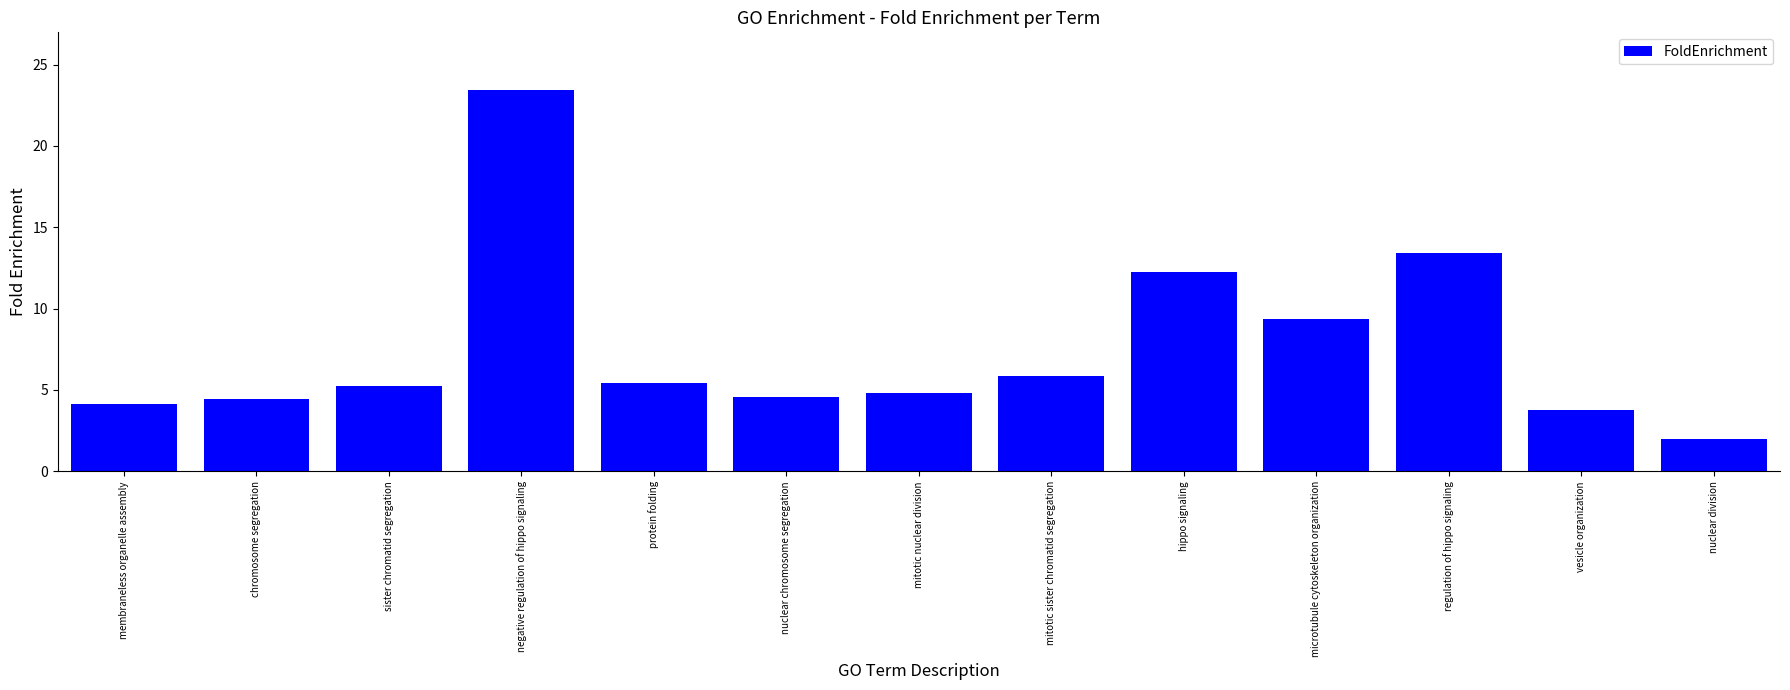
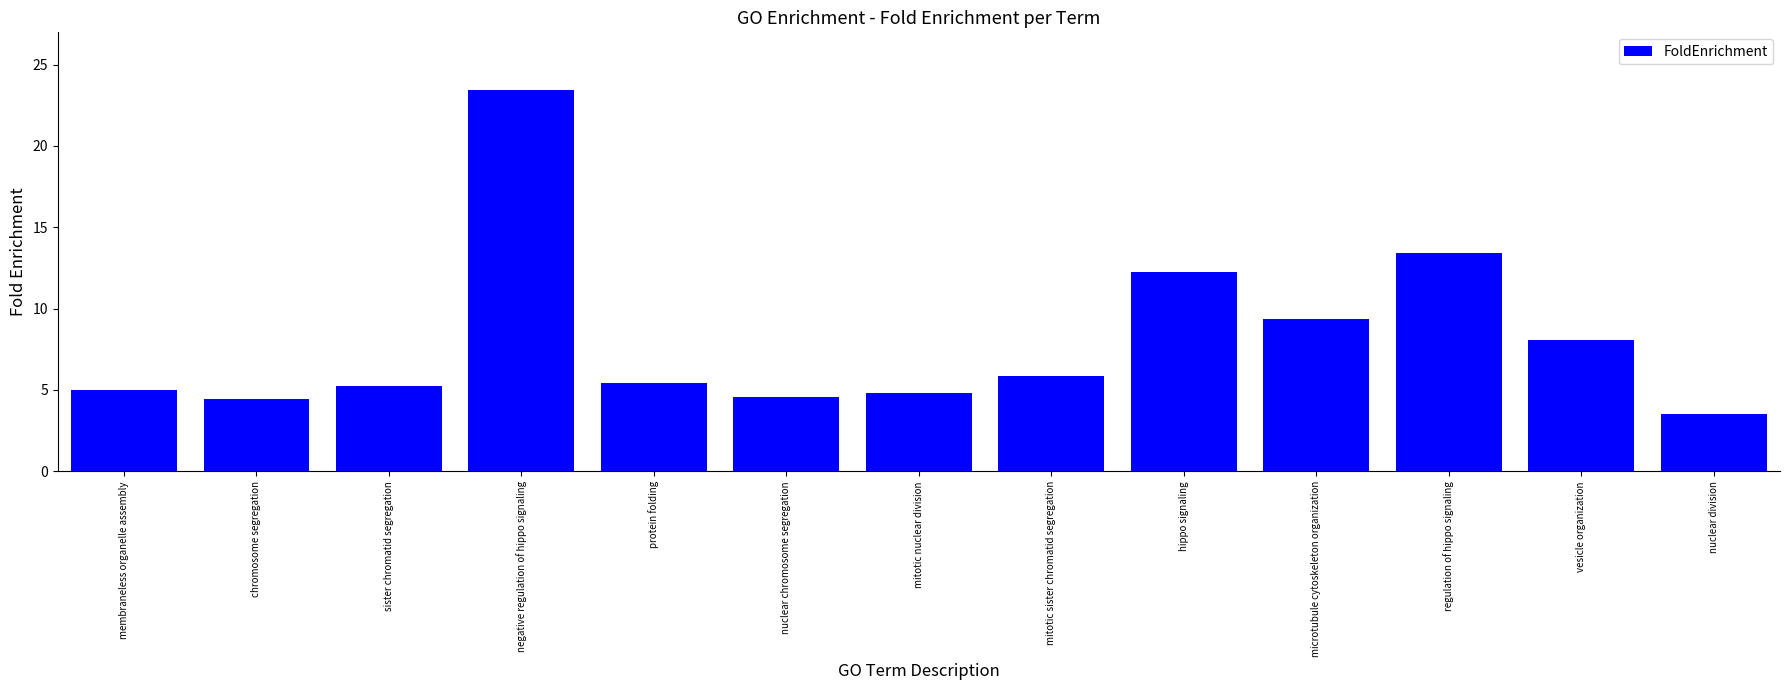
  {
-   "membraneless organelle assembly": 4.2,
+   "membraneless organelle assembly": 5.0,
    "chromosome segregation": 4.4,
    "sister chromatid segregation": 5.2,
    "negative regulation of hippo signaling": 23.5,
    "protein folding": 5.5,
    "nuclear chromosome segregation": 4.5,
    "mitotic nuclear division": 4.8,
    "mitotic sister chromatid segregation": 5.8,
    "hippo signaling": 12.2,
    "microtubule cytoskeleton organization": 9.4,
    "regulation of hippo signaling": 13.4,
-   "vesicle organization": 3.8,
-   "nuclear division": 2.0
+   "vesicle organization": 8.1,
+   "nuclear division": 3.5
  }
